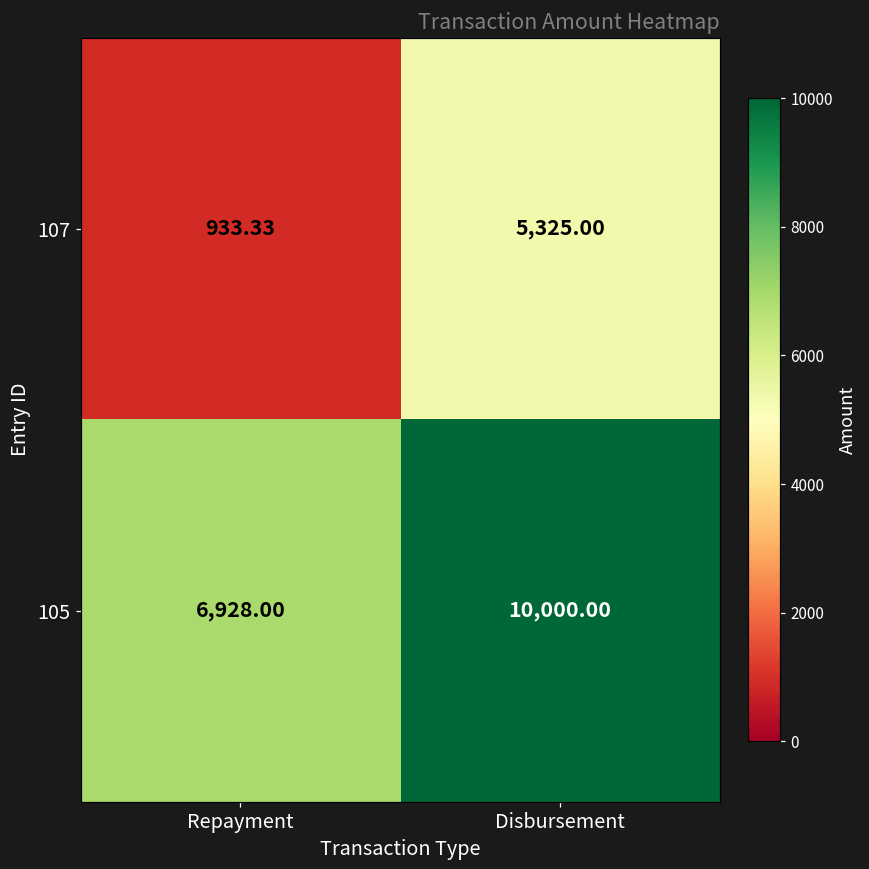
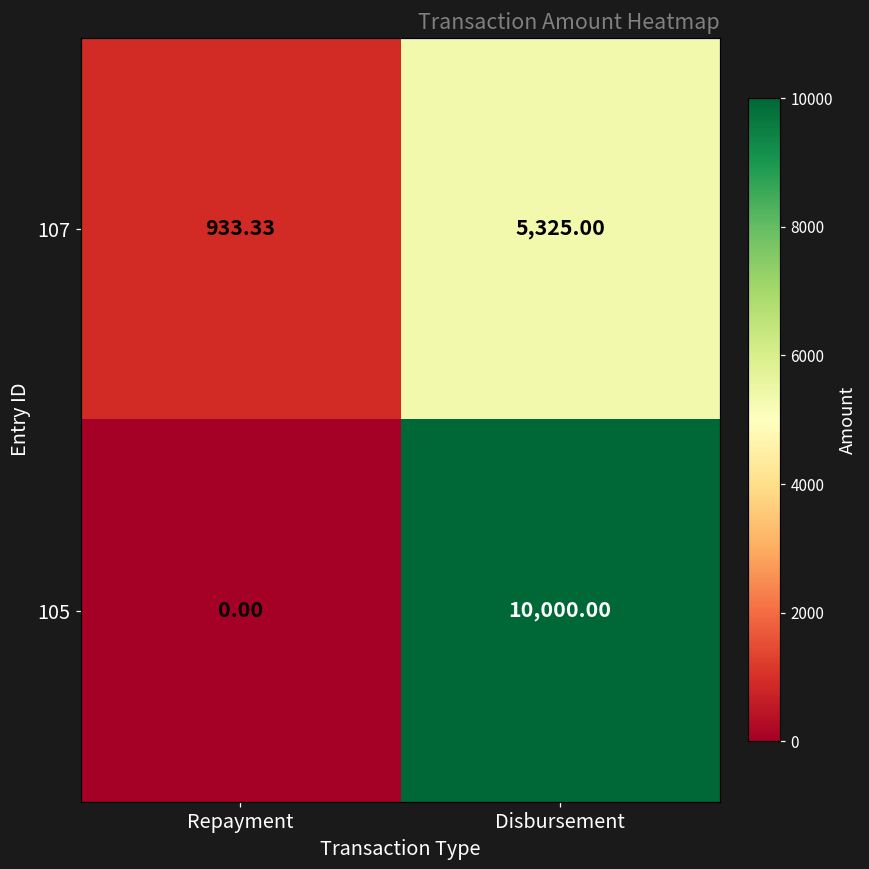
  {
    "107": {
      "Repayment": "933.33",
      "Disbursement": "5,325.00"
    },
    "105": {
-     "Repayment": "6,928.00",
+     "Repayment": "0.00",
      "Disbursement": "10,000.00"
    }
  }
